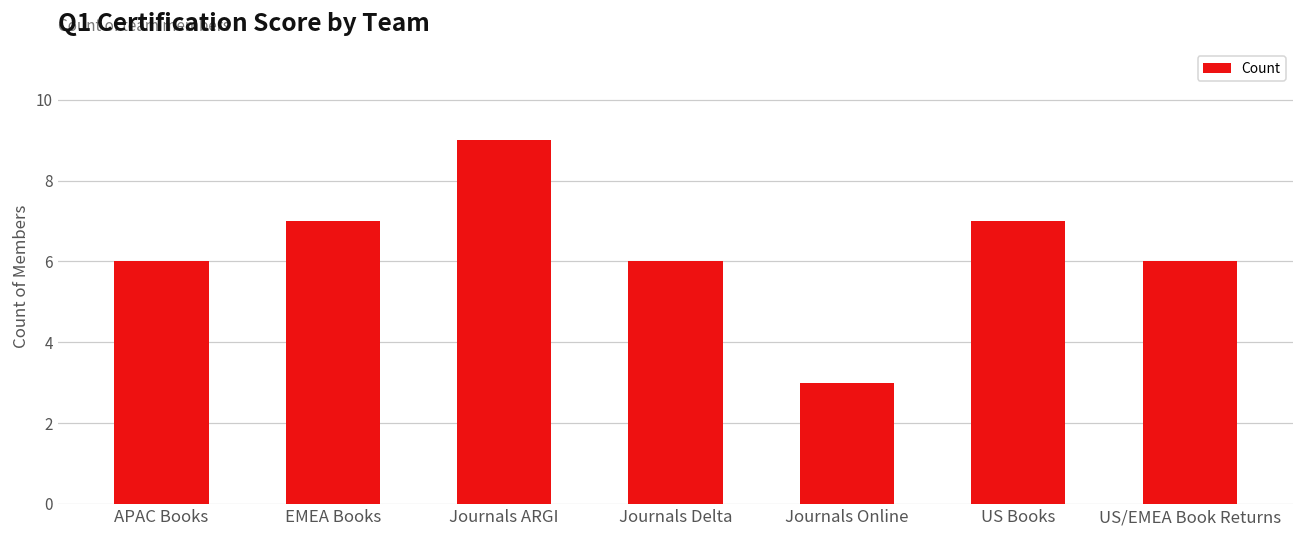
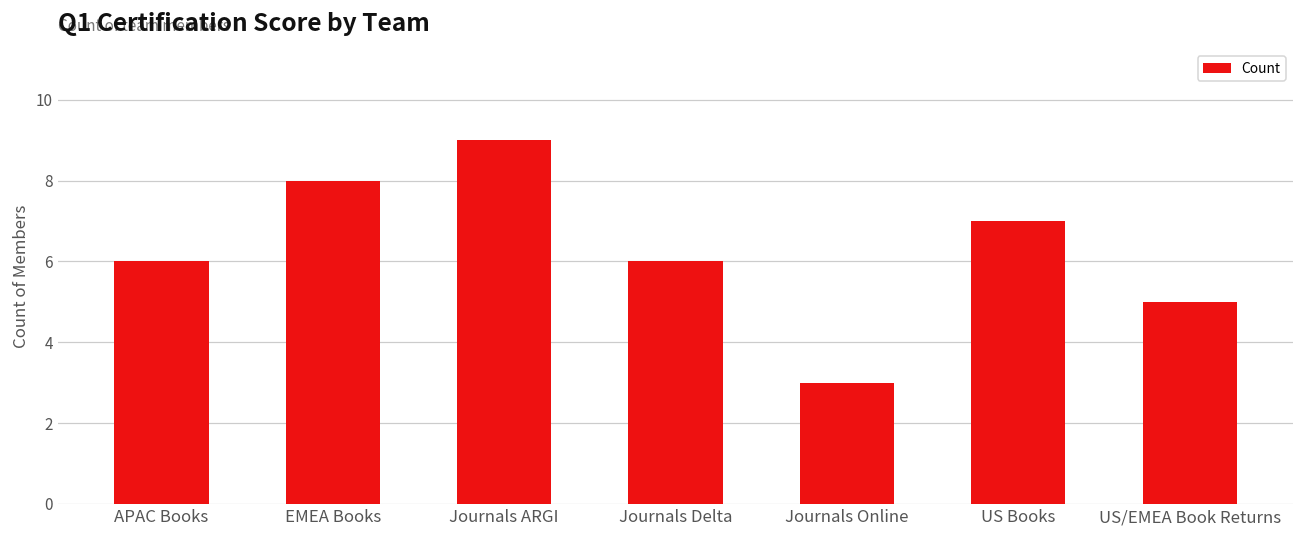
  {
    "APAC Books": 6,
-   "EMEA Books": 7,
+   "EMEA Books": 8,
    "Journals ARGI": 9,
    "Journals Delta": 6,
    "Journals Online": 3,
    "US Books": 7,
-   "US/EMEA Book Returns": 6
+   "US/EMEA Book Returns": 5
  }
